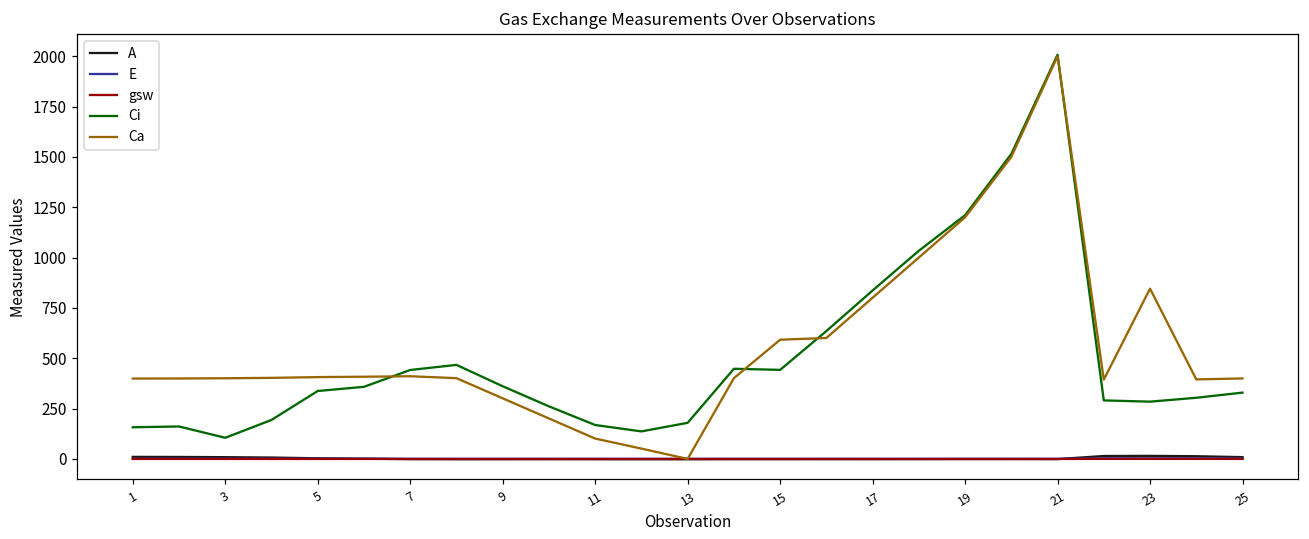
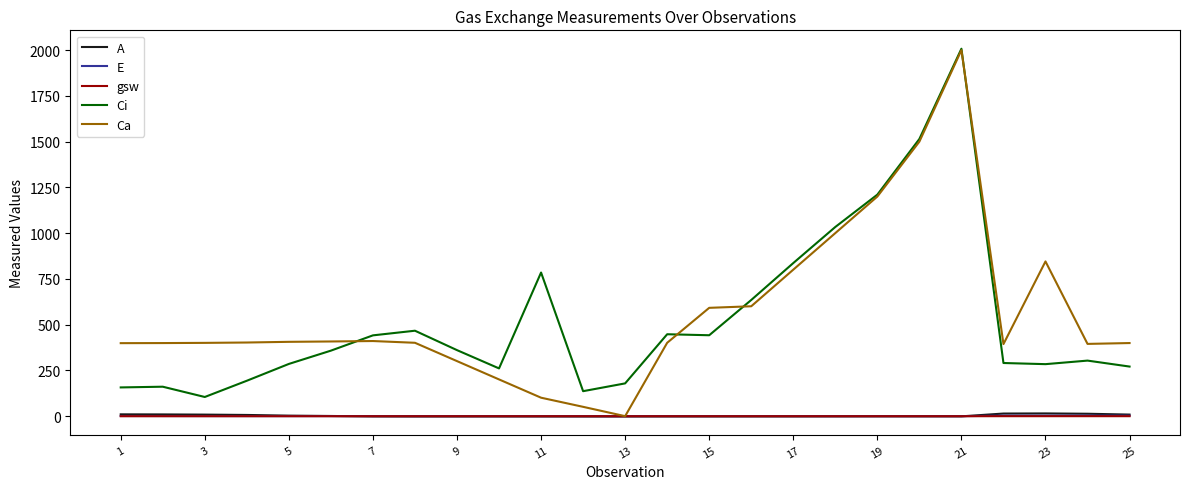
  {
    "gsw": {
      "23": 0
    },
    "Ci": {
      "1": 160,
      "3": 110,
-     "5": 340,
+     "5": 290,
      "7": 440,
      "9": 360,
-     "11": 170,
+     "11": 790,
      "13": 180,
      "15": 440,
      "17": 840,
      "23": 280,
-     "25": 330
+     "25": 270
    },
    "Ca": {
      "1": 400,
      "3": 400,
      "5": 410,
      "7": 410,
      "9": 300,
      "11": 100,
      "15": 590,
      "17": 800,
      "23": 850,
      "25": 400
    }
  }
